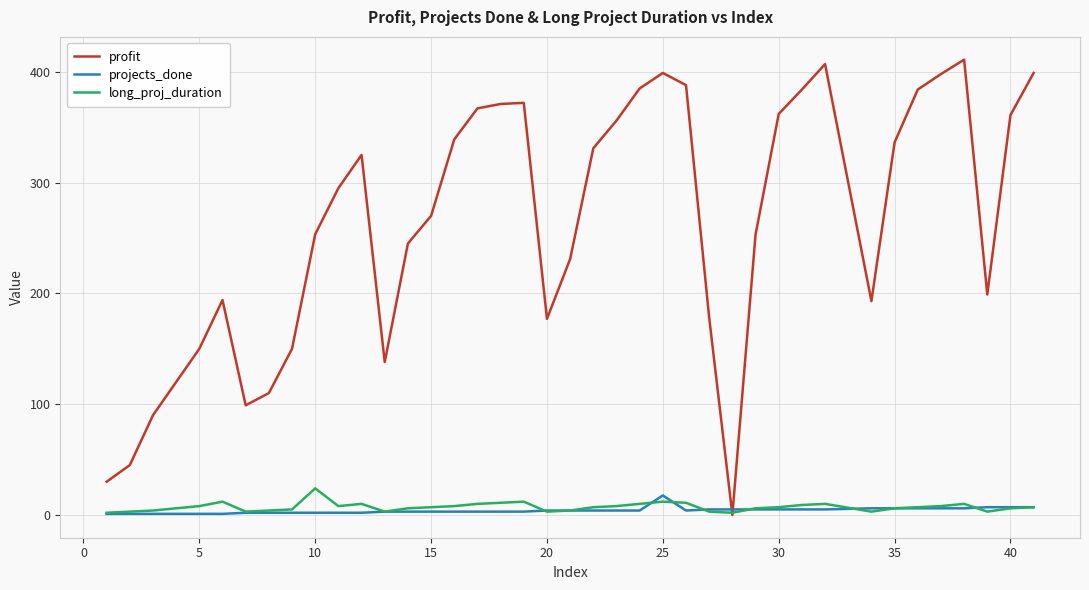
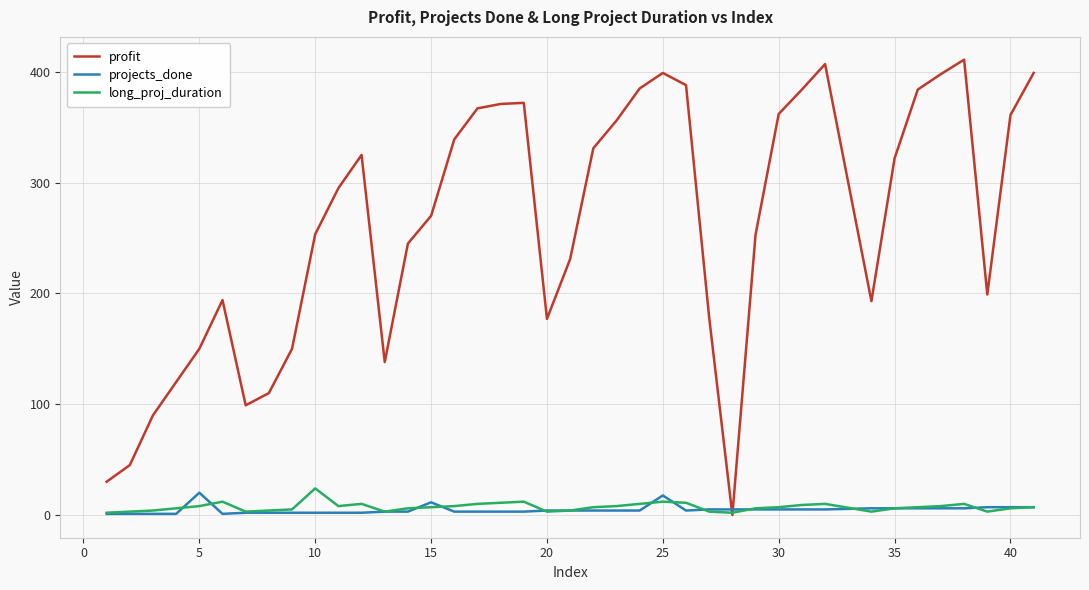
  {
    "profit": {
      "5": 150,
      "10": 253,
      "15": 270,
      "20": 177,
      "25": 399,
      "30": 362,
-     "35": 336,
+     "35": 322,
      "40": 361
    },
    "projects_done": {
-     "5": 1,
+     "5": 20,
      "10": 2,
-     "15": 3,
+     "15": 11,
      "25": 18
    },
    "long_proj_duration": {
      "5": 8,
      "10": 24,
      "15": 7,
      "25": 12
    }
  }
